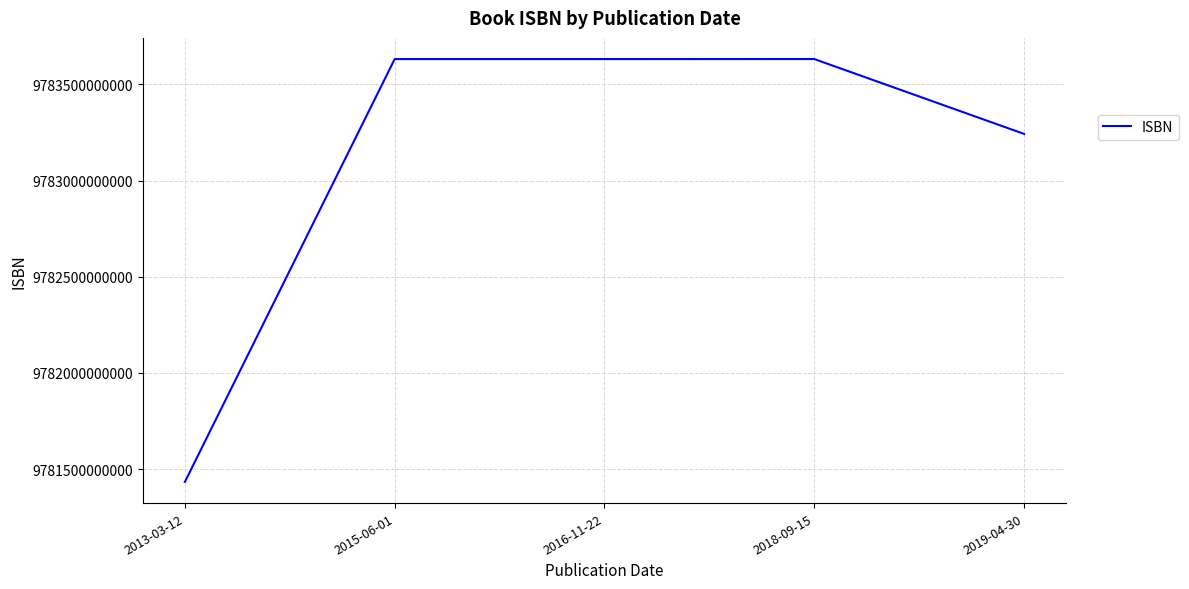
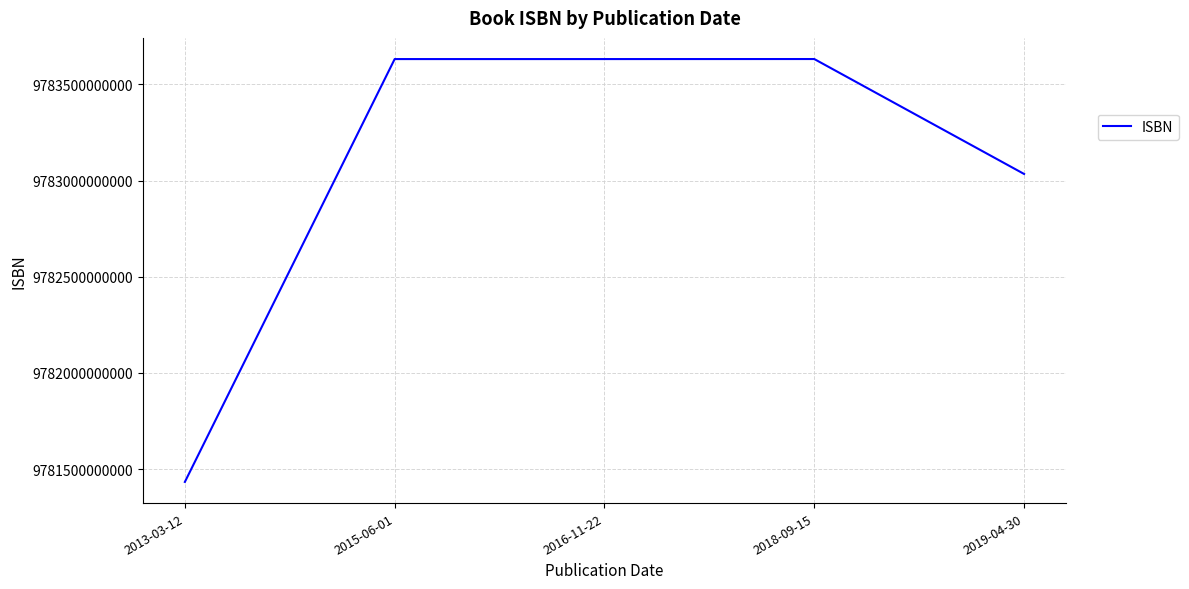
  {
    "2013-03-12": 9781430000000,
    "2015-06-01": 9783630000000,
    "2016-11-22": 9783630000000,
    "2018-09-15": 9783630000000,
-   "2019-04-30": 9783240000000
+   "2019-04-30": 9783030000000
  }
